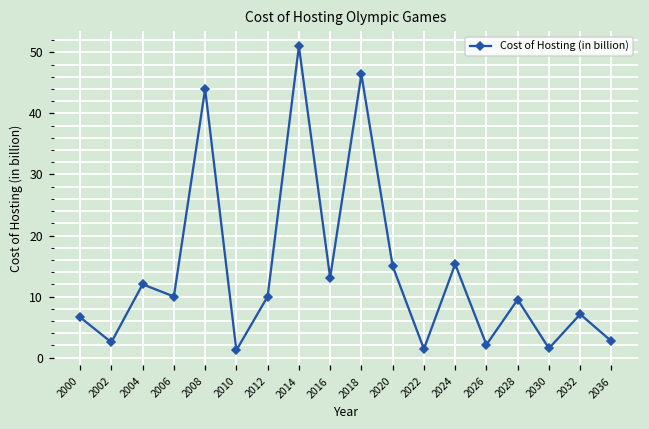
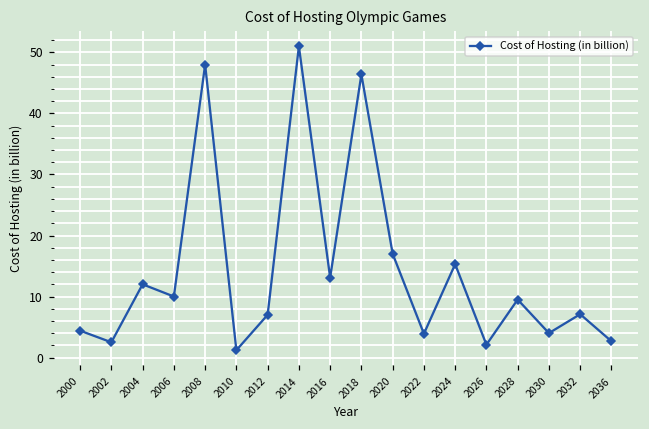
  {
-   "2000": 7,
+   "2000": 4,
    "2002": 3,
    "2004": 12,
    "2006": 10,
-   "2008": 44,
+   "2008": 48,
    "2010": 1,
-   "2012": 10,
+   "2012": 7,
    "2014": 51,
    "2016": 13,
    "2018": 46,
-   "2020": 15,
-   "2022": 1,
+   "2020": 17,
+   "2022": 4,
    "2024": 15,
    "2026": 2,
    "2028": 10,
-   "2030": 2,
+   "2030": 4,
    "2032": 7,
    "2036": 3
  }
